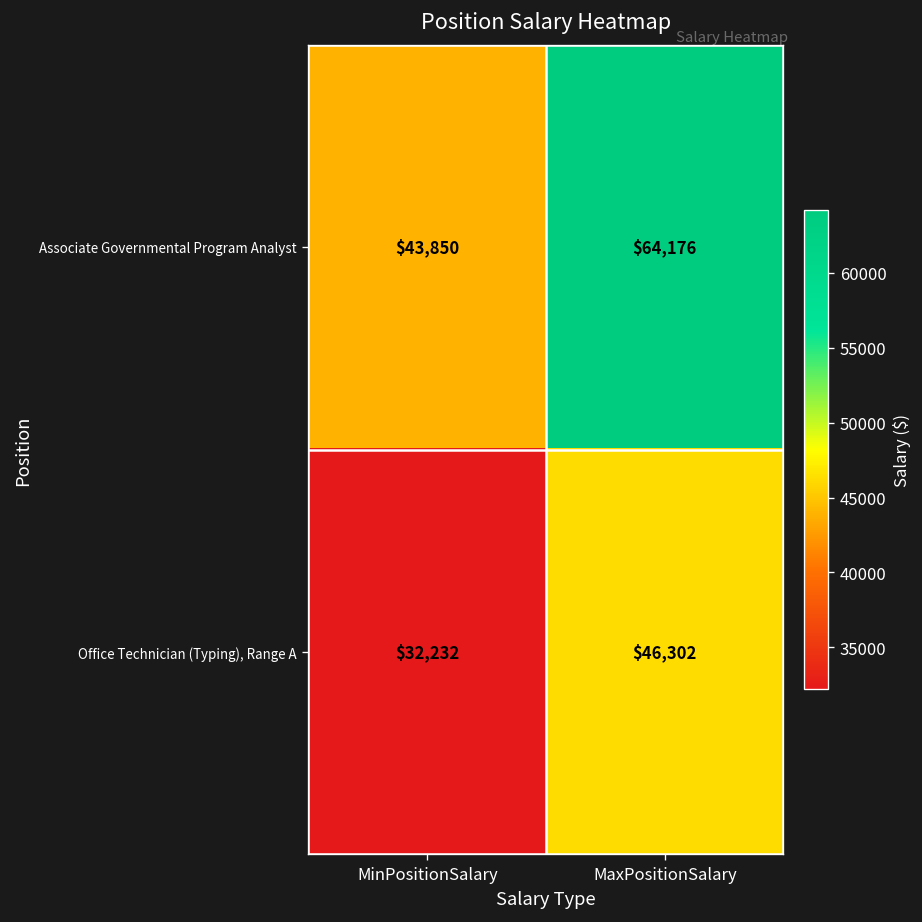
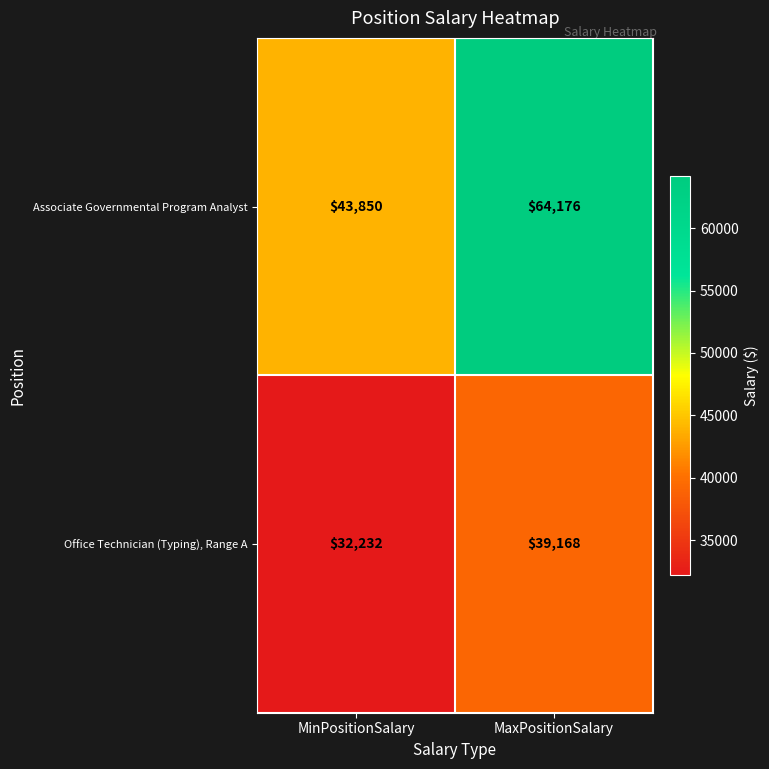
  {
    "Associate Governmental Program Analyst": {
      "MinPositionSalary": "$43,850",
      "MaxPositionSalary": "$64,176"
    },
    "Office Technician (Typing), Range A": {
      "MinPositionSalary": "$32,232",
-     "MaxPositionSalary": "$46,302"
+     "MaxPositionSalary": "$39,168"
    }
  }
